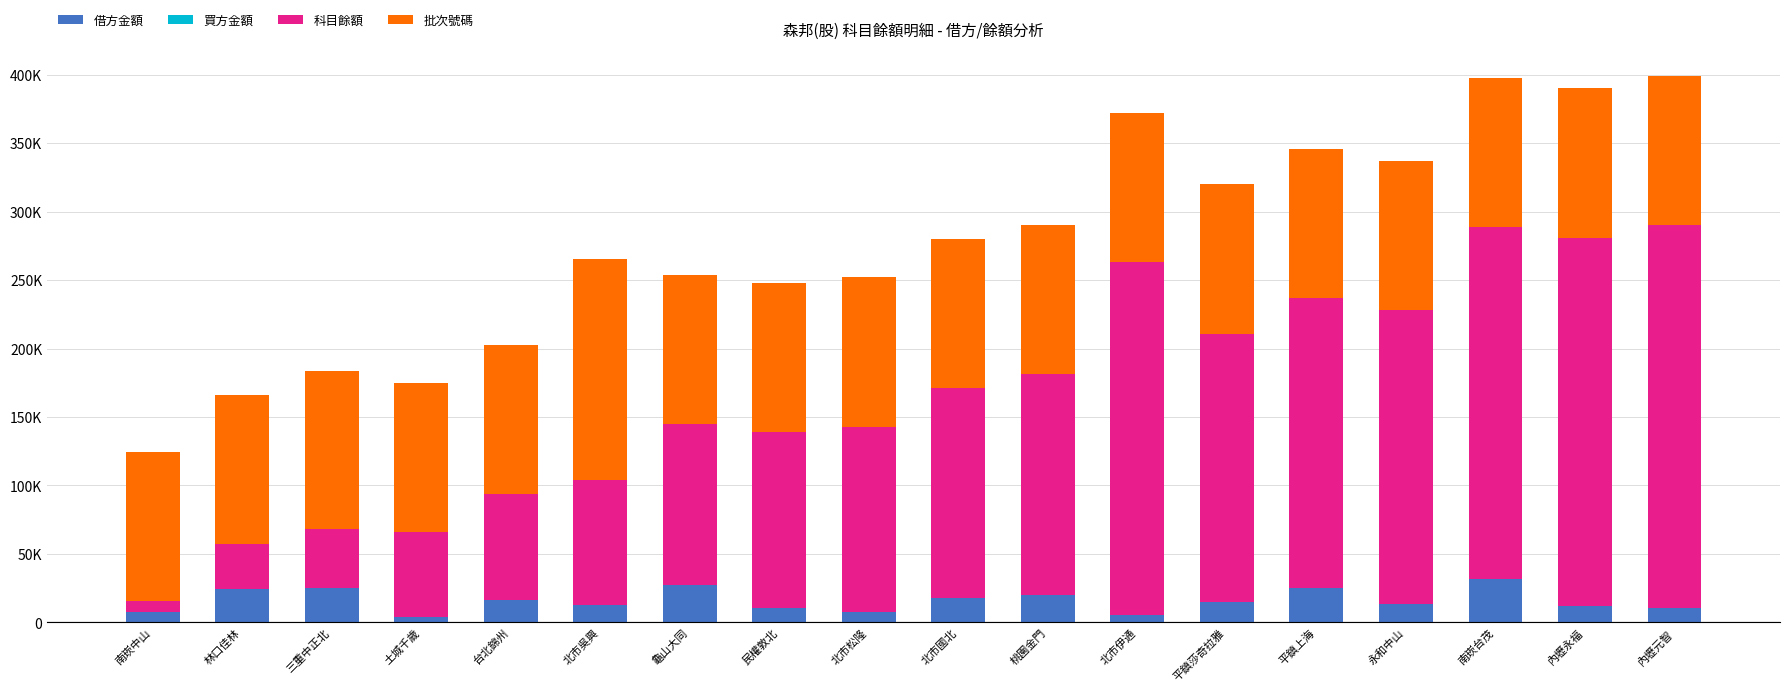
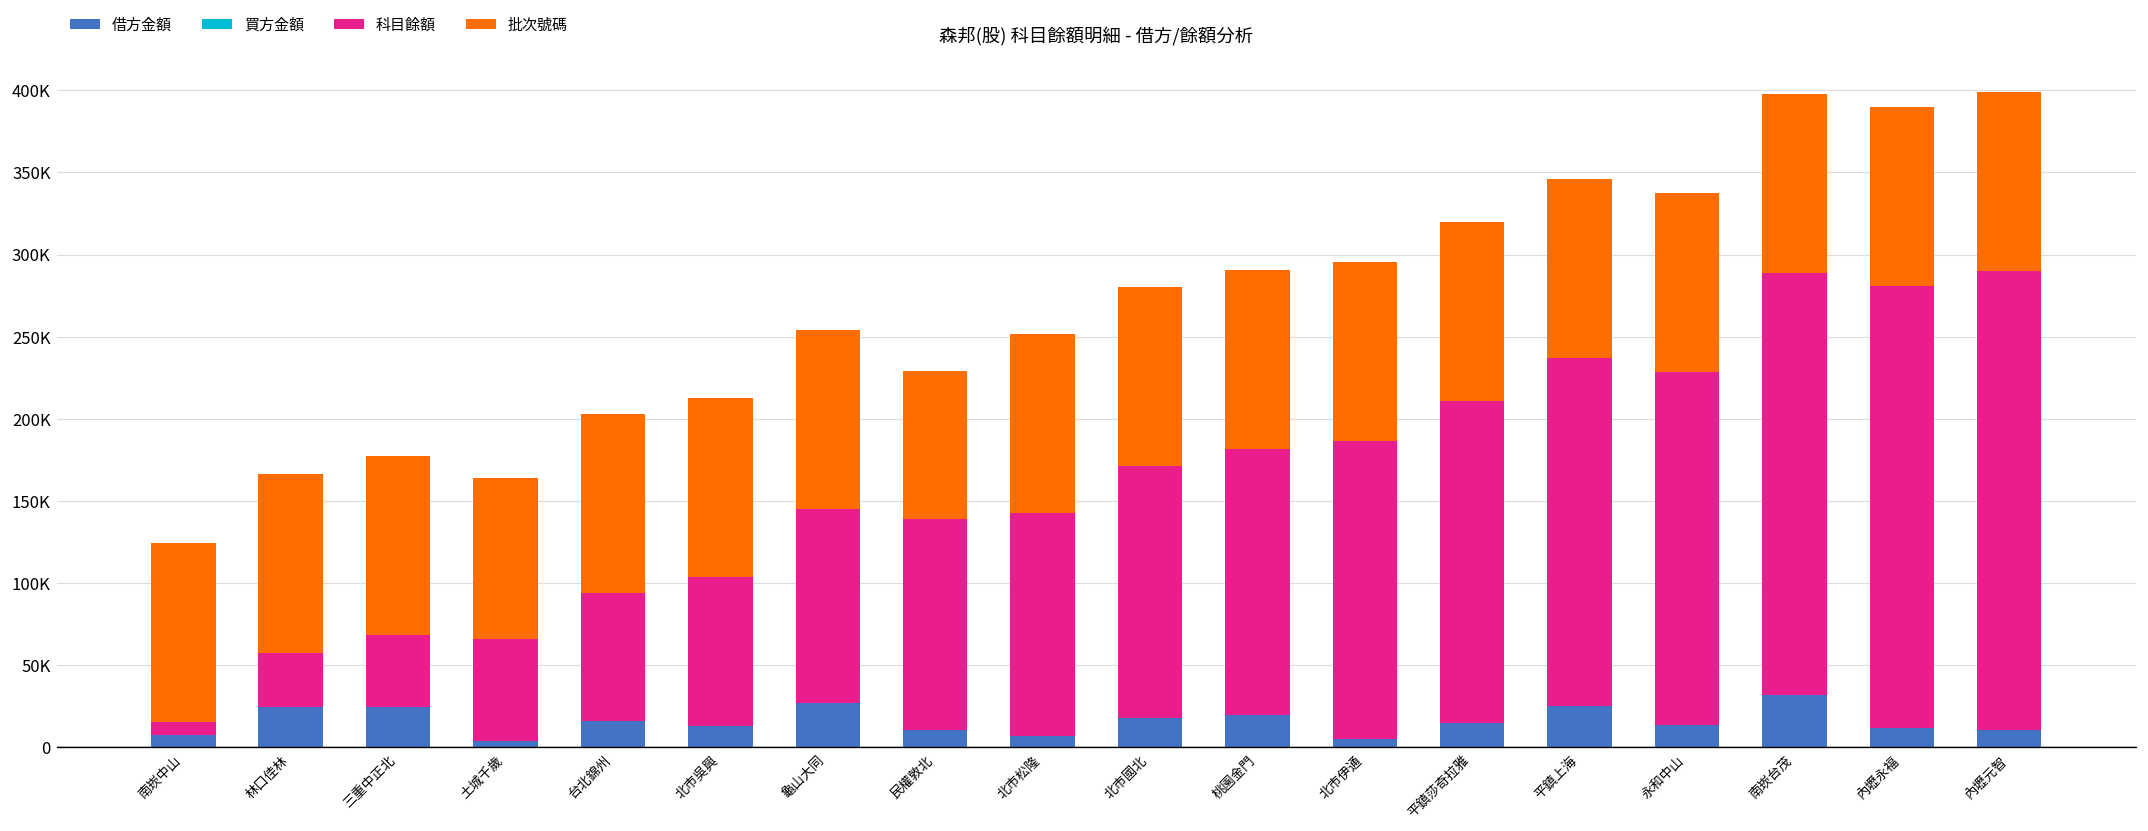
  {
    "科目餘額": {
      "南崁中山": 8000,
      "林口佳林": 33000,
      "三重中正北": 43000,
      "土城千歲": 62000,
      "台北錦州": 78000,
      "北市吳興": 91000,
      "龜山大同": 118000,
      "民權敦北": 128000,
      "北市松隆": 136000,
      "北市國北": 153000,
      "桃園金門": 162000,
-     "北市伊通": 258000,
+     "北市伊通": 181000,
      "平鎮莎奇拉雅": 196000,
      "平鎮上海": 212000,
      "永和中山": 215000,
      "南崁台茂": 257000,
      "內壢永福": 269000,
      "內壢元智": 279000
    },
    "批次號碼": {
      "南崁中山": 109000,
      "林口佳林": 109000,
-     "三重中正北": 116000,
-     "土城千歲": 109000,
+     "三重中正北": 109000,
+     "土城千歲": 98000,
      "台北錦州": 109000,
-     "北市吳興": 161000,
+     "北市吳興": 109000,
      "龜山大同": 109000,
-     "民權敦北": 109000,
+     "民權敦北": 90000,
      "北市松隆": 109000,
      "北市國北": 109000,
      "桃園金門": 109000,
      "北市伊通": 109000,
      "平鎮莎奇拉雅": 109000,
      "平鎮上海": 109000,
      "永和中山": 109000,
      "南崁台茂": 109000,
      "內壢永福": 109000,
      "內壢元智": 109000
    }
  }
